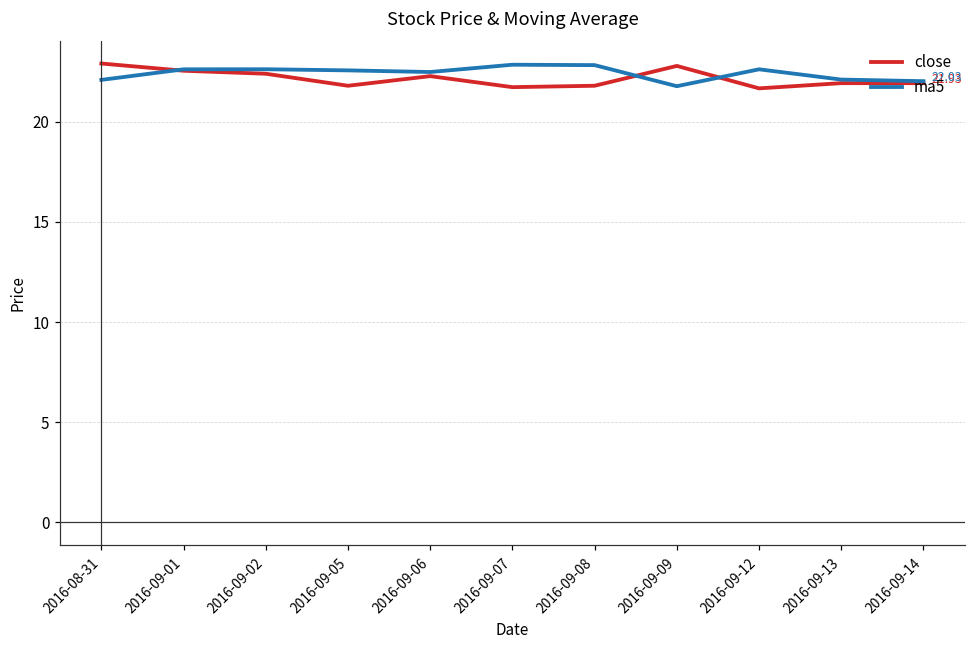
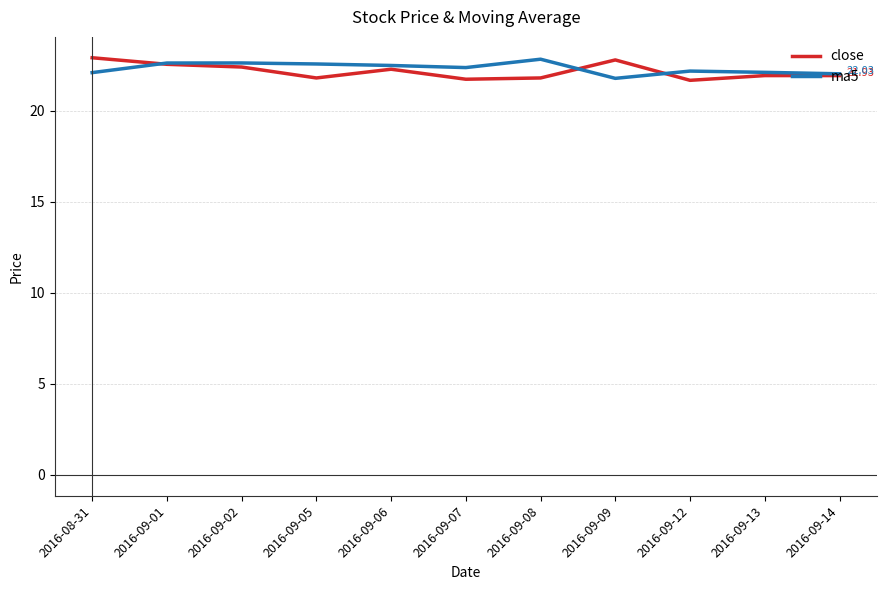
  {
    "close": {
      "2016-08-31": 22.9,
      "2016-09-02": 22.4,
      "2016-09-05": 21.8,
      "2016-09-06": 22.3,
      "2016-09-07": 21.7,
      "2016-09-08": 21.8,
      "2016-09-09": 22.8,
      "2016-09-12": 21.7,
      "2016-09-13": 21.9
    },
    "ma5": {
      "2016-08-31": 22.1,
      "2016-09-02": 22.6,
      "2016-09-05": 22.6,
      "2016-09-06": 22.5,
-     "2016-09-07": 22.9,
+     "2016-09-07": 22.4,
      "2016-09-08": 22.8,
      "2016-09-09": 21.8,
-     "2016-09-12": 22.6,
+     "2016-09-12": 22.2,
      "2016-09-13": 22.1
    }
  }
